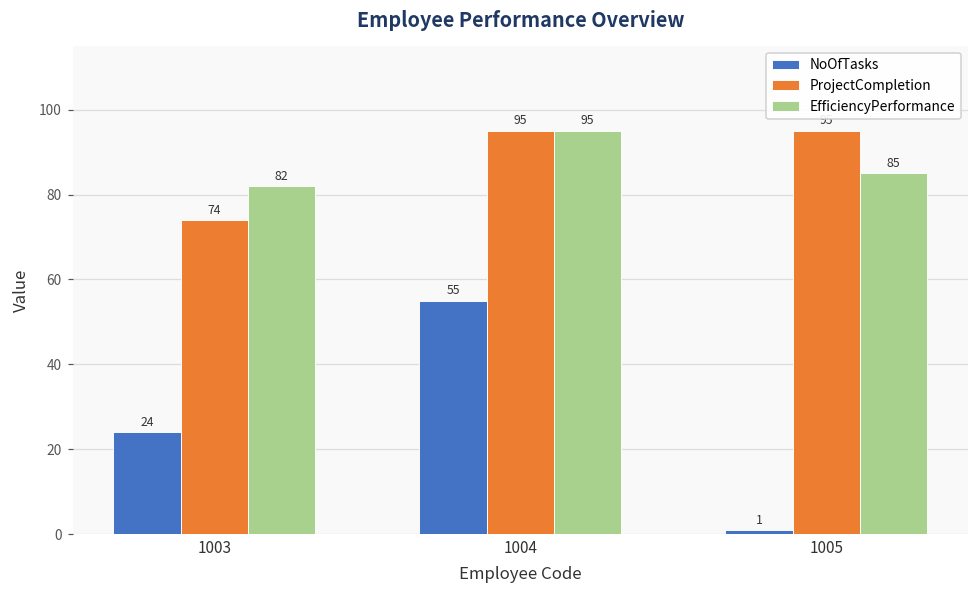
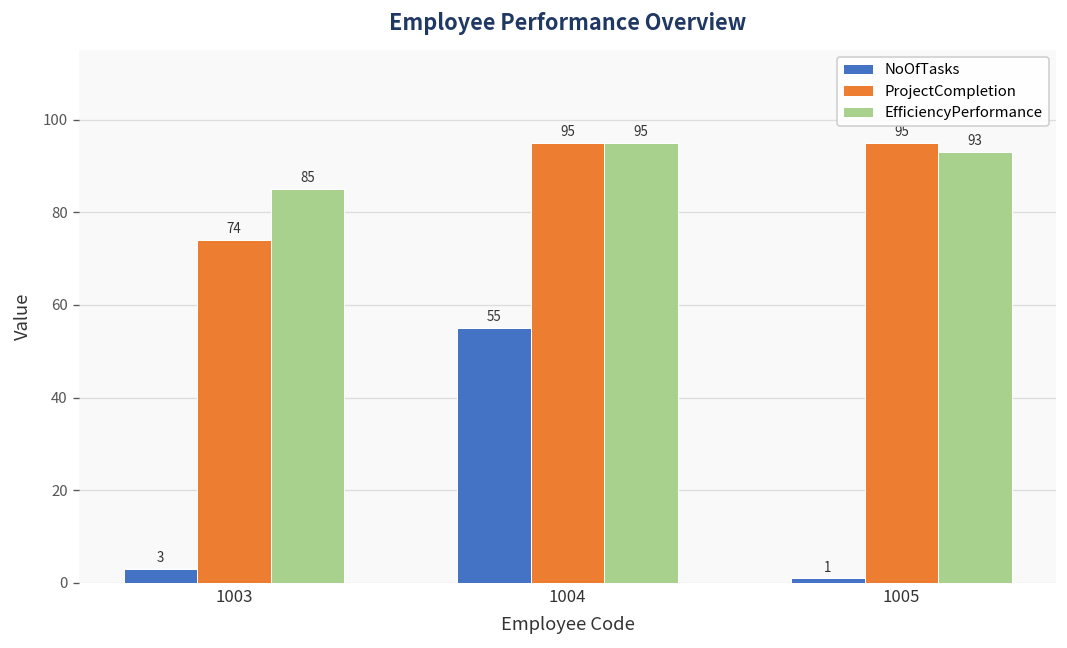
  {
    "NoOfTasks": {
-     "1003": 24,
+     "1003": 3,
      "1004": 55,
      "1005": 1
    },
    "ProjectCompletion": {
      "1003": 74,
      "1004": 95
    },
    "EfficiencyPerformance": {
-     "1003": 82,
+     "1003": 85,
      "1004": 95,
-     "1005": 85
+     "1005": 93
    }
  }
